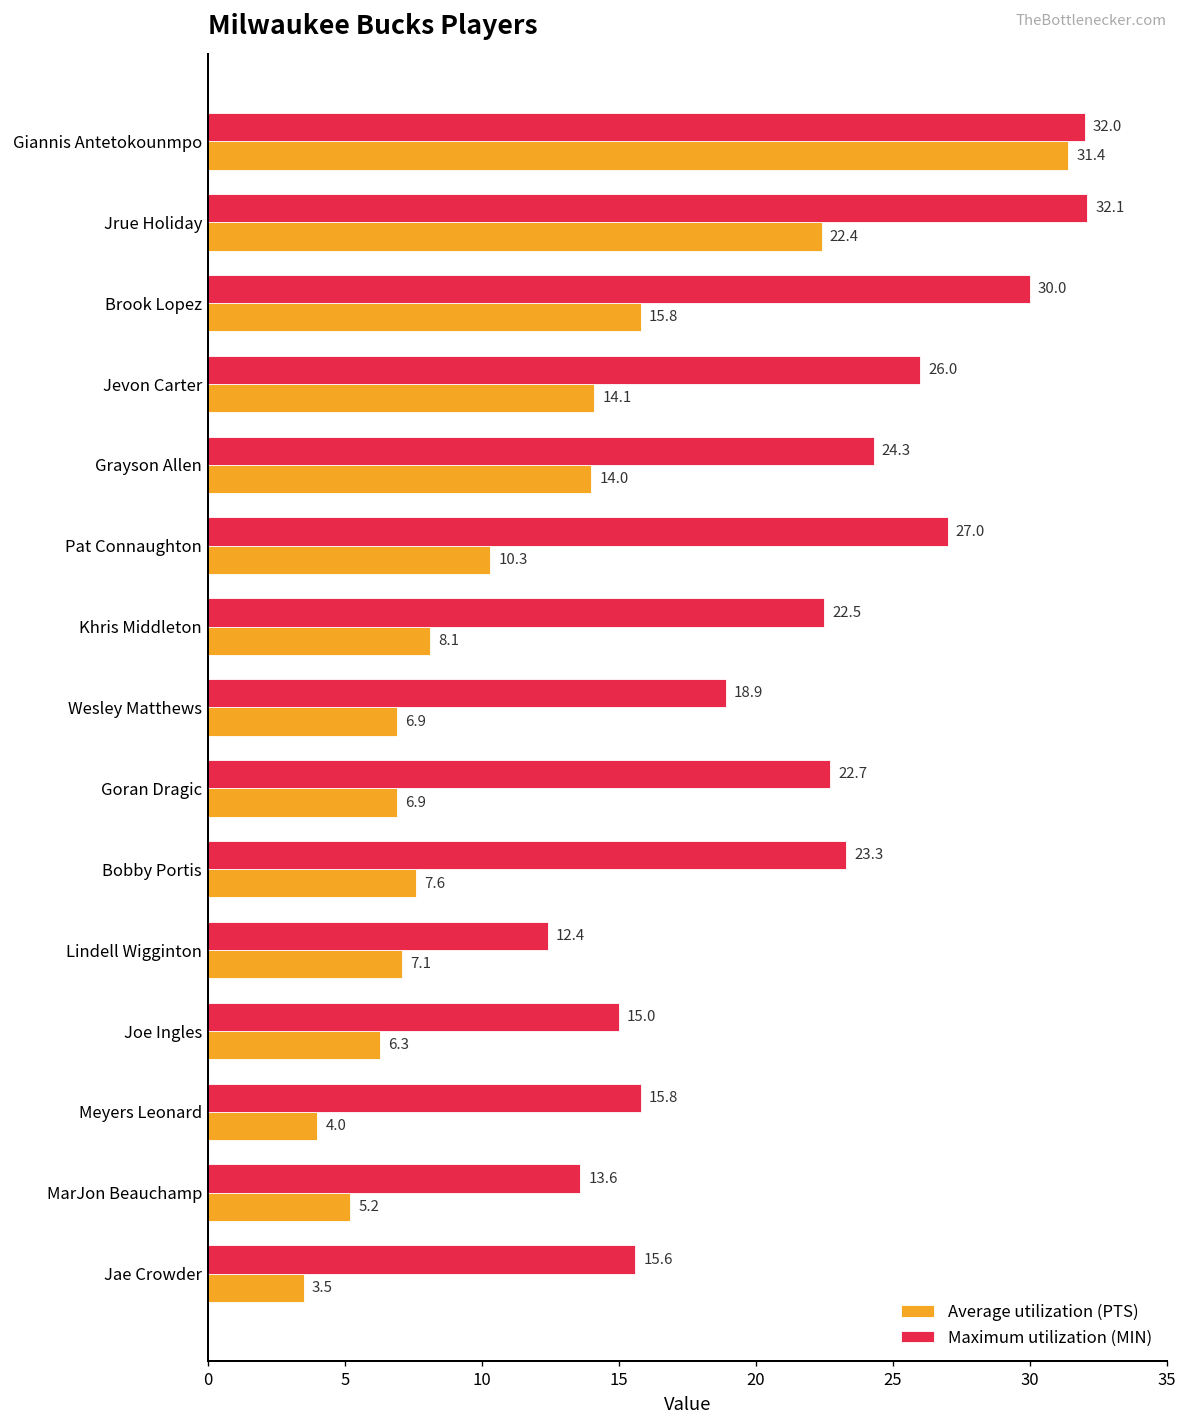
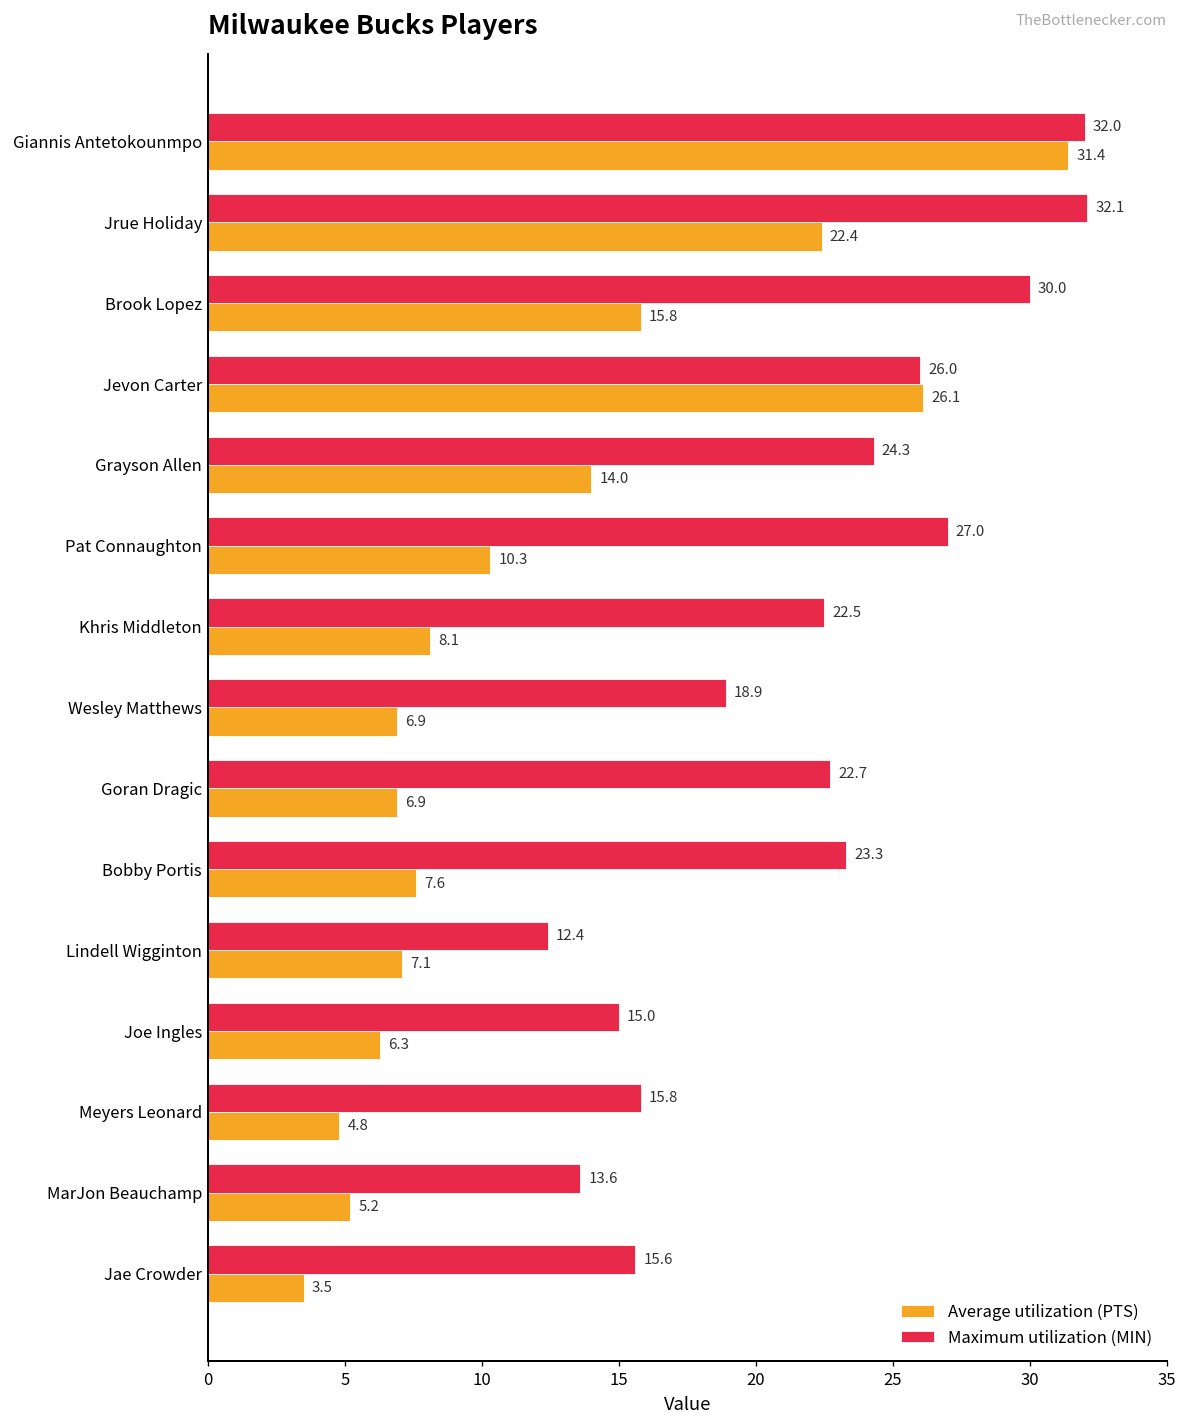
  {
    "Average utilization (PTS)": {
      "Giannis Antetokounmpo": 31.4,
      "Jrue Holiday": 22.4,
      "Brook Lopez": 15.8,
-     "Jevon Carter": 14.1,
+     "Jevon Carter": 26.1,
      "Grayson Allen": 14.0,
      "Pat Connaughton": 10.3,
      "Khris Middleton": 8.1,
      "Wesley Matthews": 6.9,
      "Goran Dragic": 6.9,
      "Bobby Portis": 7.6,
      "Lindell Wigginton": 7.1,
      "Joe Ingles": 6.3,
-     "Meyers Leonard": 4.0,
+     "Meyers Leonard": 4.8,
      "MarJon Beauchamp": 5.2,
      "Jae Crowder": 3.5
    },
    "Maximum utilization (MIN)": {
      "Giannis Antetokounmpo": 32.0,
      "Jrue Holiday": 32.1,
      "Brook Lopez": 30.0,
      "Jevon Carter": 26.0,
      "Grayson Allen": 24.3,
      "Pat Connaughton": 27.0,
      "Khris Middleton": 22.5,
      "Wesley Matthews": 18.9,
      "Goran Dragic": 22.7,
      "Bobby Portis": 23.3,
      "Lindell Wigginton": 12.4,
      "Joe Ingles": 15.0,
      "Meyers Leonard": 15.8,
      "MarJon Beauchamp": 13.6,
      "Jae Crowder": 15.6
    }
  }
